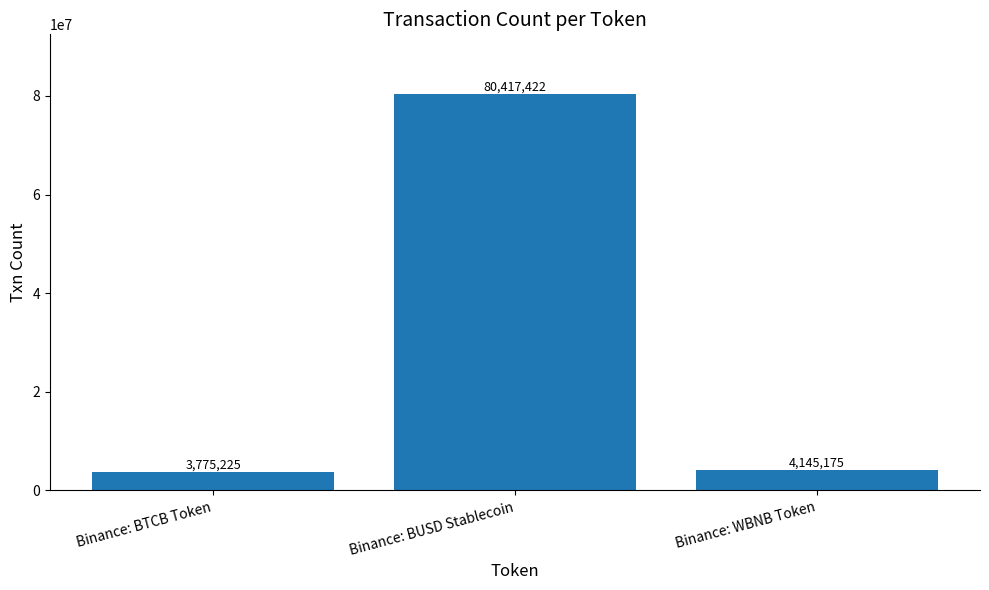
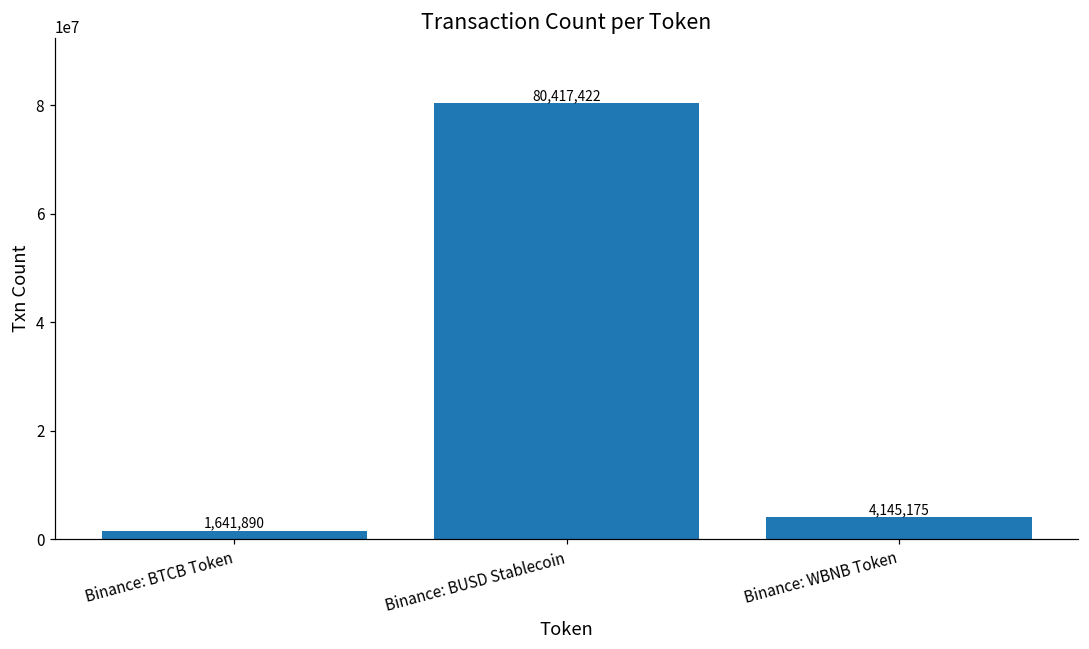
  {
-   "Binance: BTCB Token": "3,775,225",
+   "Binance: BTCB Token": "1,641,890",
    "Binance: BUSD Stablecoin": "80,417,422",
    "Binance: WBNB Token": "4,145,175"
  }
